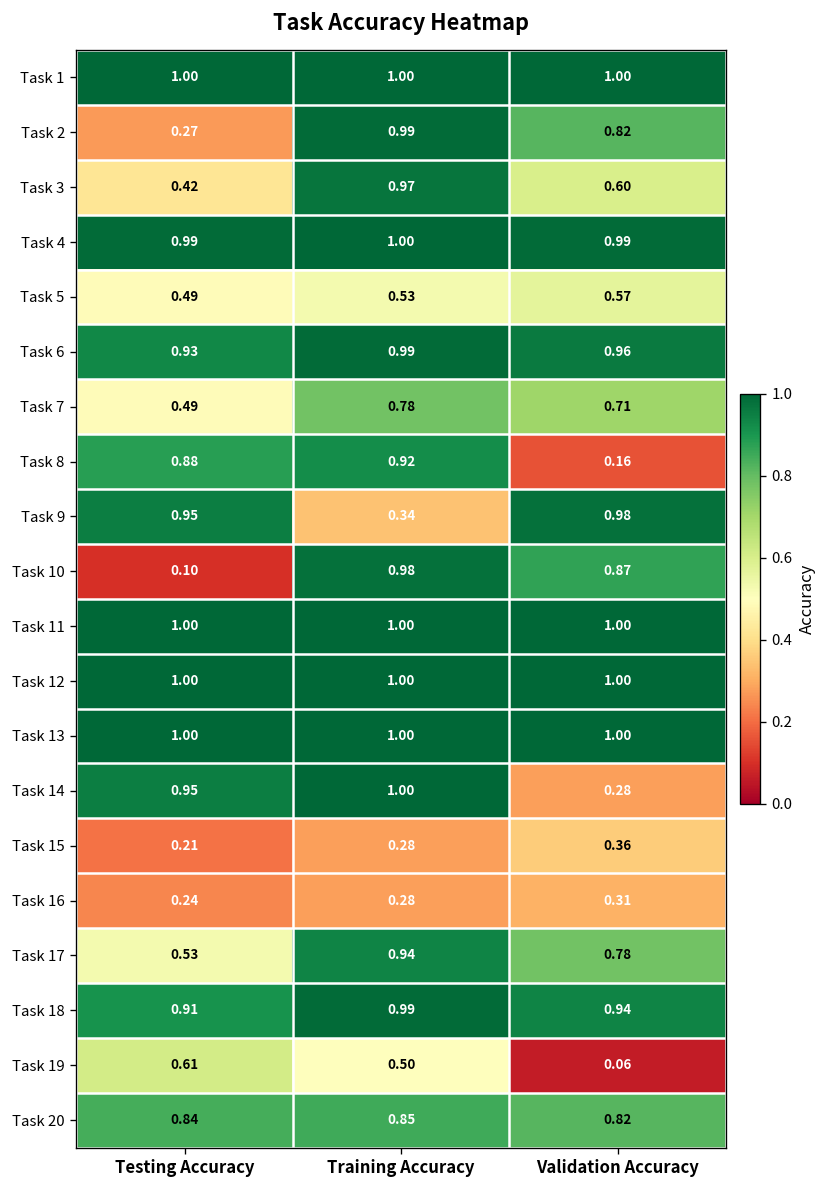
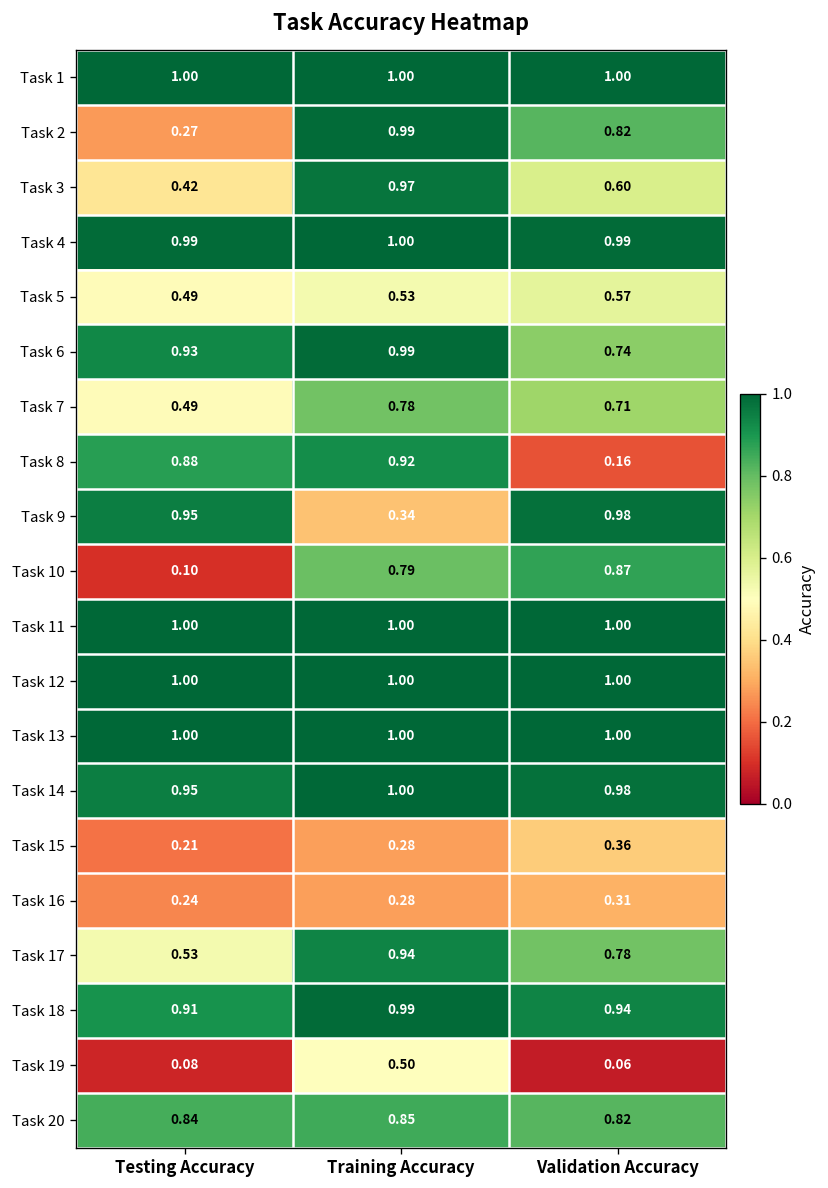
  {
    "Task 1": {
      "Testing Accuracy": 1.00,
      "Training Accuracy": 1.00,
      "Validation Accuracy": 1.00
    },
    "Task 2": {
      "Testing Accuracy": 0.27,
      "Training Accuracy": 0.99,
      "Validation Accuracy": 0.82
    },
    "Task 3": {
      "Testing Accuracy": 0.42,
      "Training Accuracy": 0.97,
      "Validation Accuracy": 0.60
    },
    "Task 4": {
      "Testing Accuracy": 0.99,
      "Training Accuracy": 1.00,
      "Validation Accuracy": 0.99
    },
    "Task 5": {
      "Testing Accuracy": 0.49,
      "Training Accuracy": 0.53,
      "Validation Accuracy": 0.57
    },
    "Task 6": {
      "Testing Accuracy": 0.93,
      "Training Accuracy": 0.99,
-     "Validation Accuracy": 0.96
+     "Validation Accuracy": 0.74
    },
    "Task 7": {
      "Testing Accuracy": 0.49,
      "Training Accuracy": 0.78,
      "Validation Accuracy": 0.71
    },
    "Task 8": {
      "Testing Accuracy": 0.88,
      "Training Accuracy": 0.92,
      "Validation Accuracy": 0.16
    },
    "Task 9": {
      "Testing Accuracy": 0.95,
      "Training Accuracy": 0.34,
      "Validation Accuracy": 0.98
    },
    "Task 10": {
      "Testing Accuracy": 0.10,
-     "Training Accuracy": 0.98,
+     "Training Accuracy": 0.79,
      "Validation Accuracy": 0.87
    },
    "Task 11": {
      "Testing Accuracy": 1.00,
      "Training Accuracy": 1.00,
      "Validation Accuracy": 1.00
    },
    "Task 12": {
      "Testing Accuracy": 1.00,
      "Training Accuracy": 1.00,
      "Validation Accuracy": 1.00
    },
    "Task 13": {
      "Testing Accuracy": 1.00,
      "Training Accuracy": 1.00,
      "Validation Accuracy": 1.00
    },
    "Task 14": {
      "Testing Accuracy": 0.95,
      "Training Accuracy": 1.00,
-     "Validation Accuracy": 0.28
+     "Validation Accuracy": 0.98
    },
    "Task 15": {
      "Testing Accuracy": 0.21,
      "Training Accuracy": 0.28,
      "Validation Accuracy": 0.36
    },
    "Task 16": {
      "Testing Accuracy": 0.24,
      "Training Accuracy": 0.28,
      "Validation Accuracy": 0.31
    },
    "Task 17": {
      "Testing Accuracy": 0.53,
      "Training Accuracy": 0.94,
      "Validation Accuracy": 0.78
    },
    "Task 18": {
      "Testing Accuracy": 0.91,
      "Training Accuracy": 0.99,
      "Validation Accuracy": 0.94
    },
    "Task 19": {
-     "Testing Accuracy": 0.61,
+     "Testing Accuracy": 0.08,
      "Training Accuracy": 0.50,
      "Validation Accuracy": 0.06
    },
    "Task 20": {
      "Testing Accuracy": 0.84,
      "Training Accuracy": 0.85,
      "Validation Accuracy": 0.82
    }
  }
